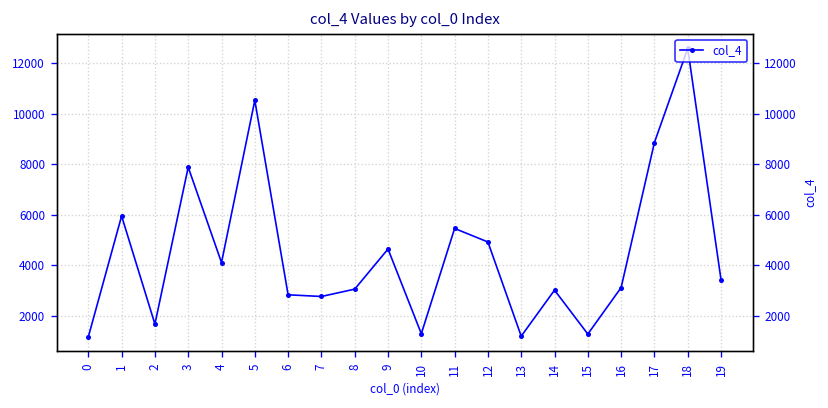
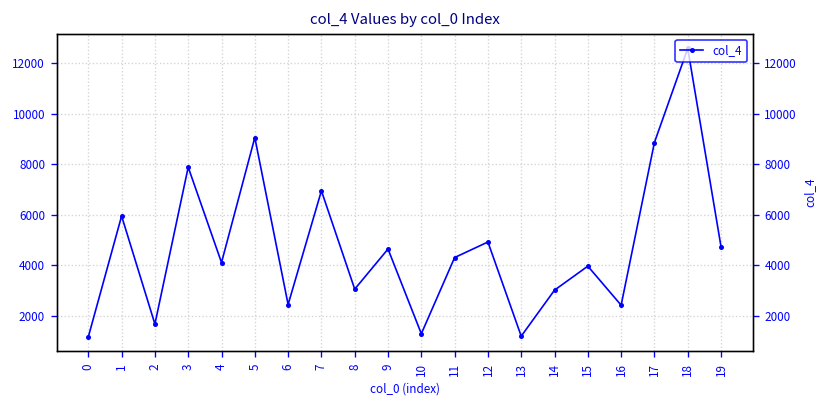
  {
    "0": 1200,
    "1": 6000,
    "2": 1700,
    "3": 7900,
    "4": 4100,
-   "5": 10500,
-   "6": 2800,
-   "7": 2800,
+   "5": 9100,
+   "6": 2500,
+   "7": 6900,
    "8": 3100,
    "9": 4600,
    "10": 1300,
-   "11": 5500,
+   "11": 4300,
    "12": 4900,
    "13": 1200,
    "14": 3000,
-   "15": 1300,
-   "16": 3100,
+   "15": 4000,
+   "16": 2400,
    "17": 8900,
-   "19": 3400
+   "19": 4700
  }
